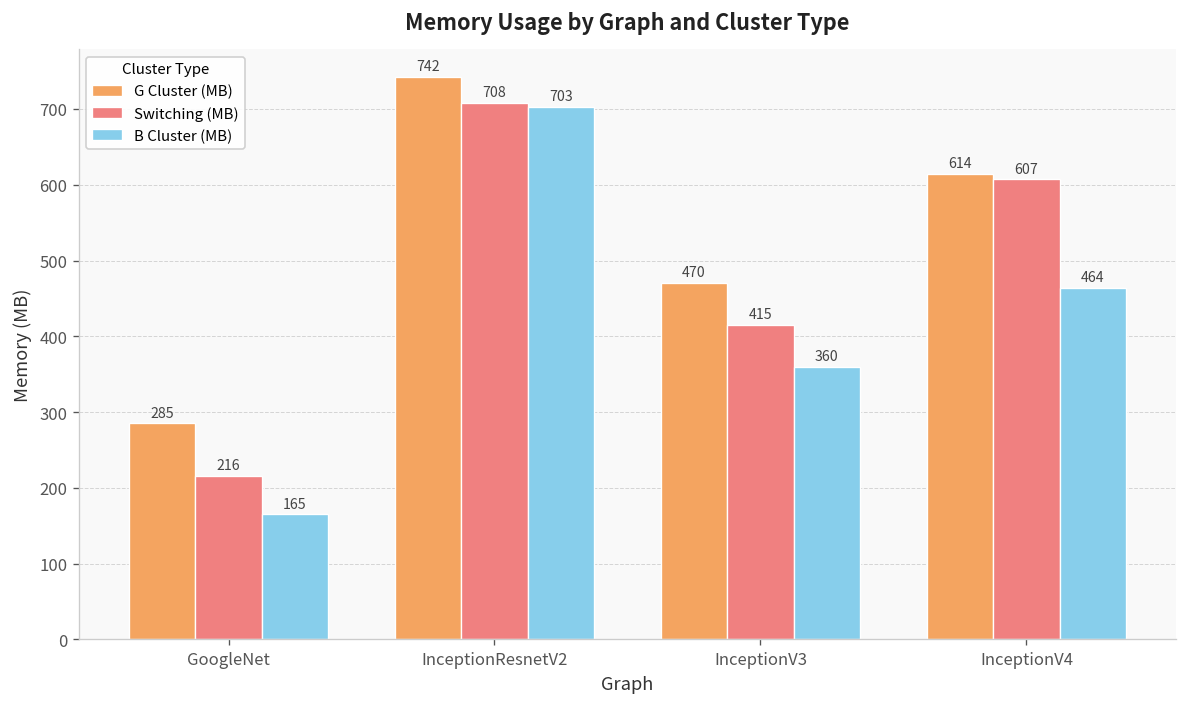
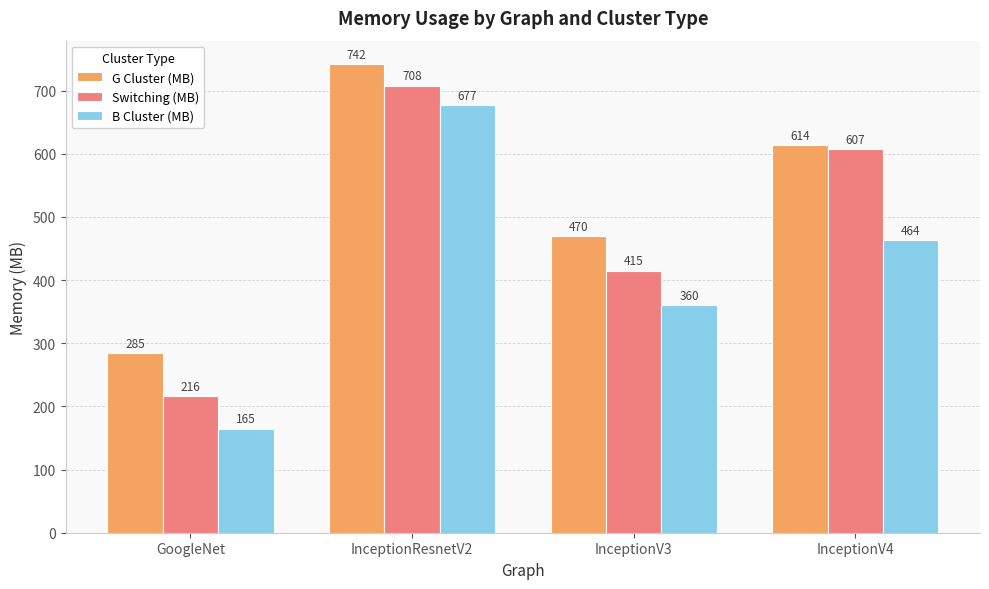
  {
    "B Cluster (MB)": {
      "GoogleNet": 165,
-     "InceptionResnetV2": 703,
+     "InceptionResnetV2": 677,
      "InceptionV3": 360,
      "InceptionV4": 464
    }
  }
